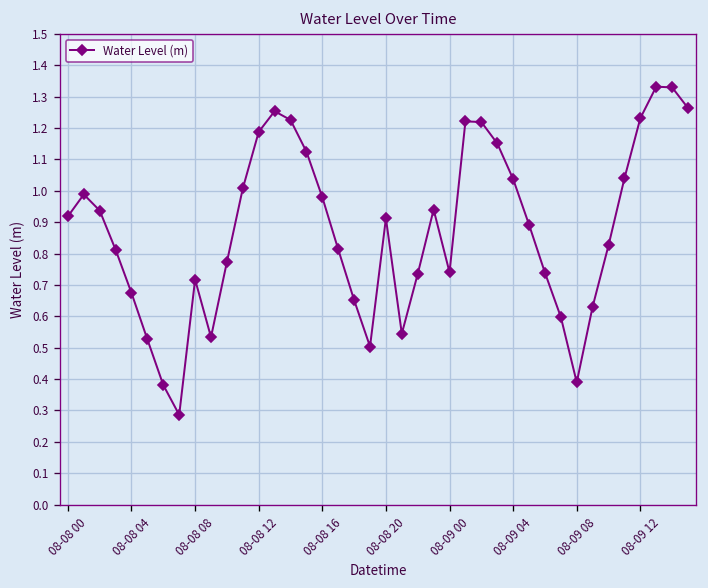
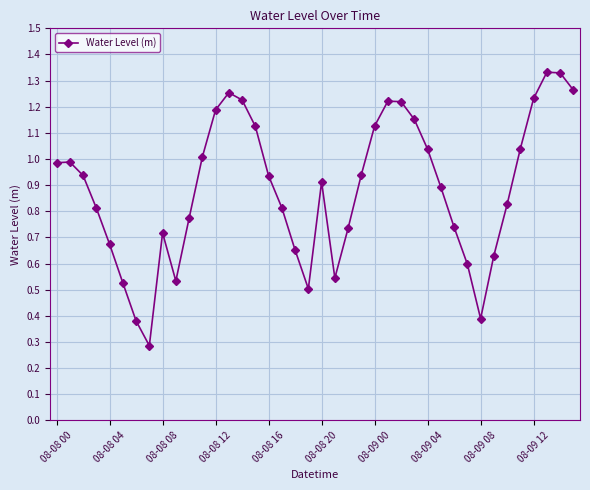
  {
-   "08-08 00": 0.92,
+   "08-08 00": 0.99,
    "08-08 04": 0.67,
    "08-08 08": 0.72,
    "08-08 12": 1.19,
-   "08-08 16": 0.98,
+   "08-08 16": 0.94,
    "08-08 20": 0.91,
-   "08-09 00": 0.74,
+   "08-09 00": 1.13,
    "08-09 04": 1.04,
    "08-09 08": 0.39,
    "08-09 12": 1.23
  }
